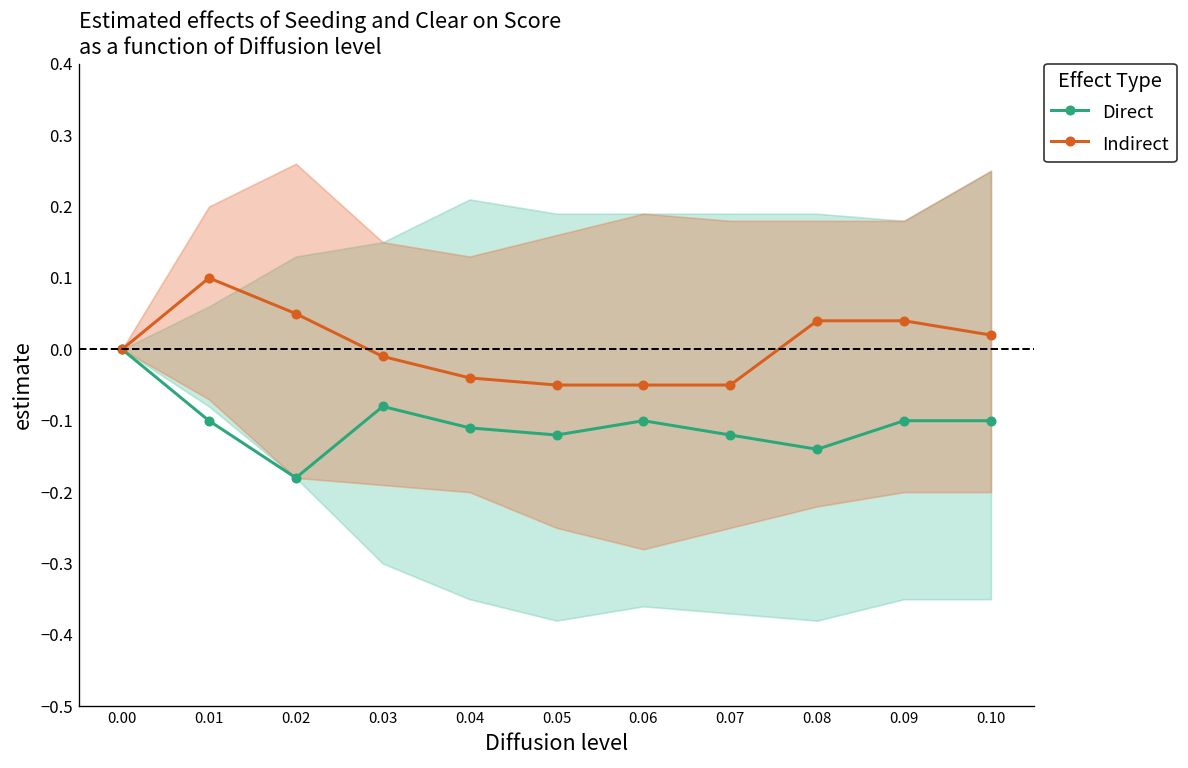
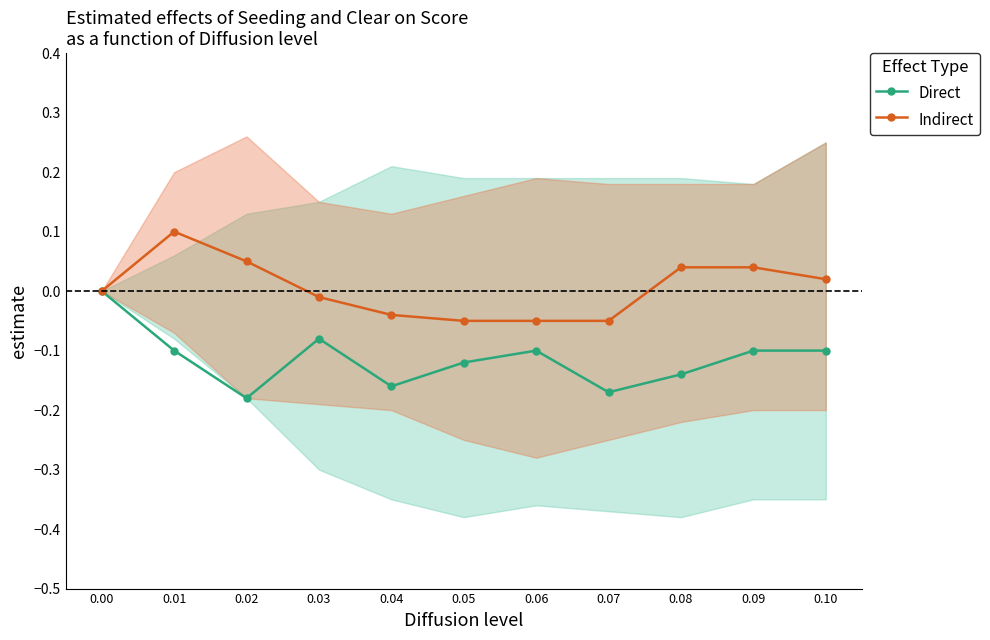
  {
    "Direct": {
      "0.01": -0.10,
      "0.02": -0.18,
      "0.03": -0.08,
-     "0.04": -0.11,
+     "0.04": -0.16,
      "0.05": -0.12,
      "0.06": -0.10,
-     "0.07": -0.12,
+     "0.07": -0.17,
      "0.08": -0.14,
      "0.09": -0.10,
      "0.10": -0.10
    }
  }
